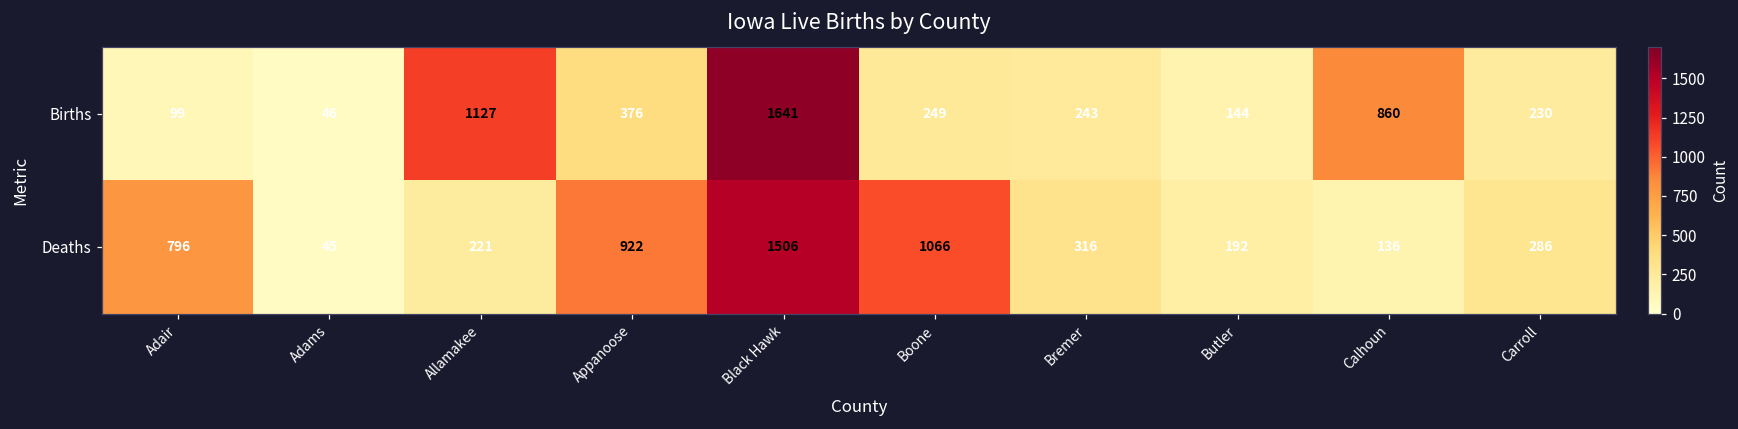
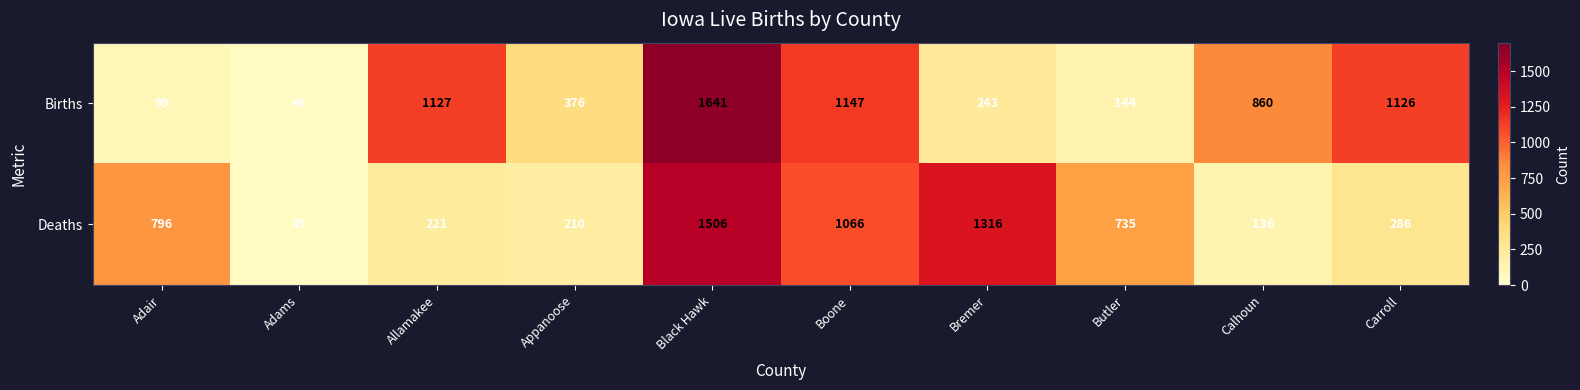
  {
    "Births": {
      "Adair": 99,
      "Adams": 46,
      "Allamakee": 1127,
      "Appanoose": 376,
      "Black Hawk": 1641,
-     "Boone": 249,
+     "Boone": 1147,
      "Bremer": 243,
      "Butler": 144,
      "Calhoun": 860,
-     "Carroll": 230
+     "Carroll": 1126
    },
    "Deaths": {
      "Adair": 796,
      "Adams": 45,
      "Allamakee": 221,
-     "Appanoose": 922,
+     "Appanoose": 210,
      "Black Hawk": 1506,
      "Boone": 1066,
-     "Bremer": 316,
-     "Butler": 192,
+     "Bremer": 1316,
+     "Butler": 735,
      "Calhoun": 136,
      "Carroll": 286
    }
  }
